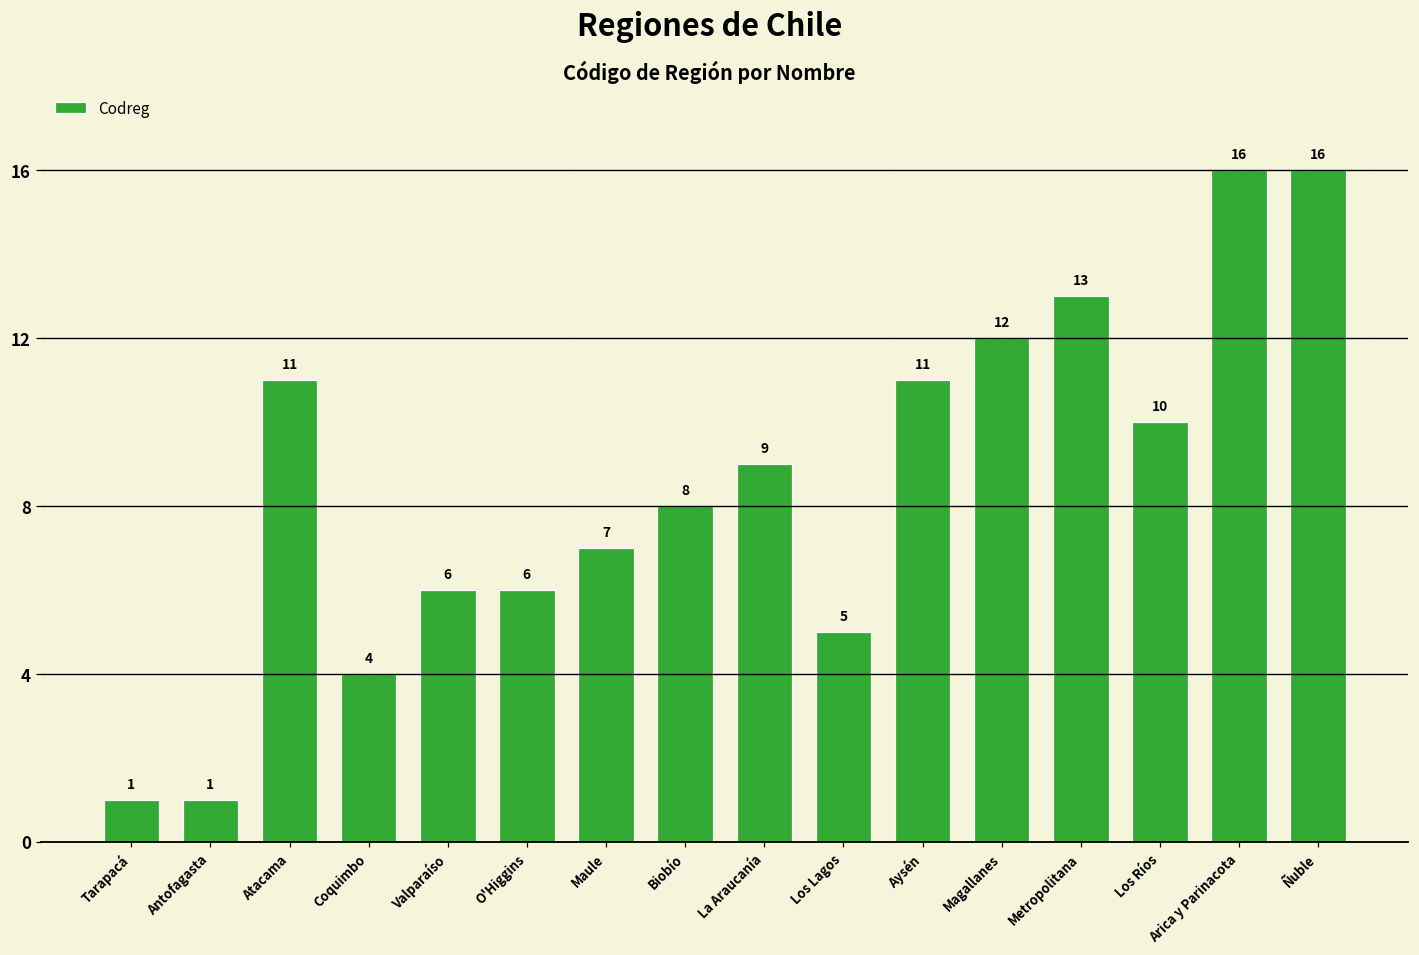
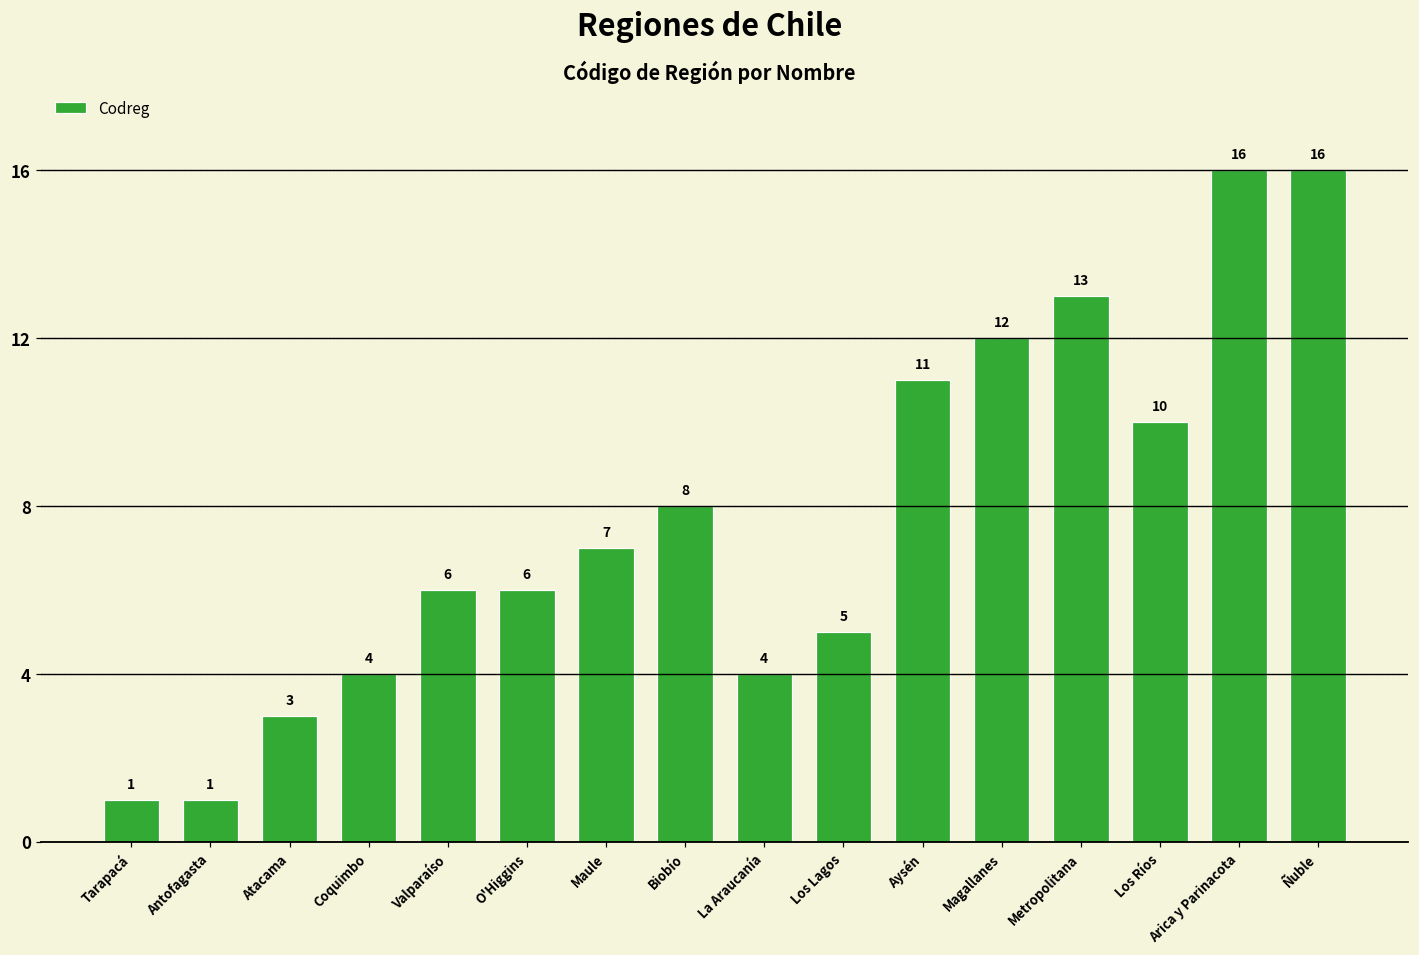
  {
    "Tarapacá": 1,
    "Antofagasta": 1,
-   "Atacama": 11,
+   "Atacama": 3,
    "Coquimbo": 4,
    "Valparaíso": 6,
    "O'Higgins": 6,
    "Maule": 7,
    "Biobío": 8,
-   "La Araucanía": 9,
+   "La Araucanía": 4,
    "Los Lagos": 5,
    "Aysén": 11,
    "Magallanes": 12,
    "Metropolitana": 13,
    "Los Ríos": 10,
    "Arica y Parinacota": 16,
    "Ñuble": 16
  }
